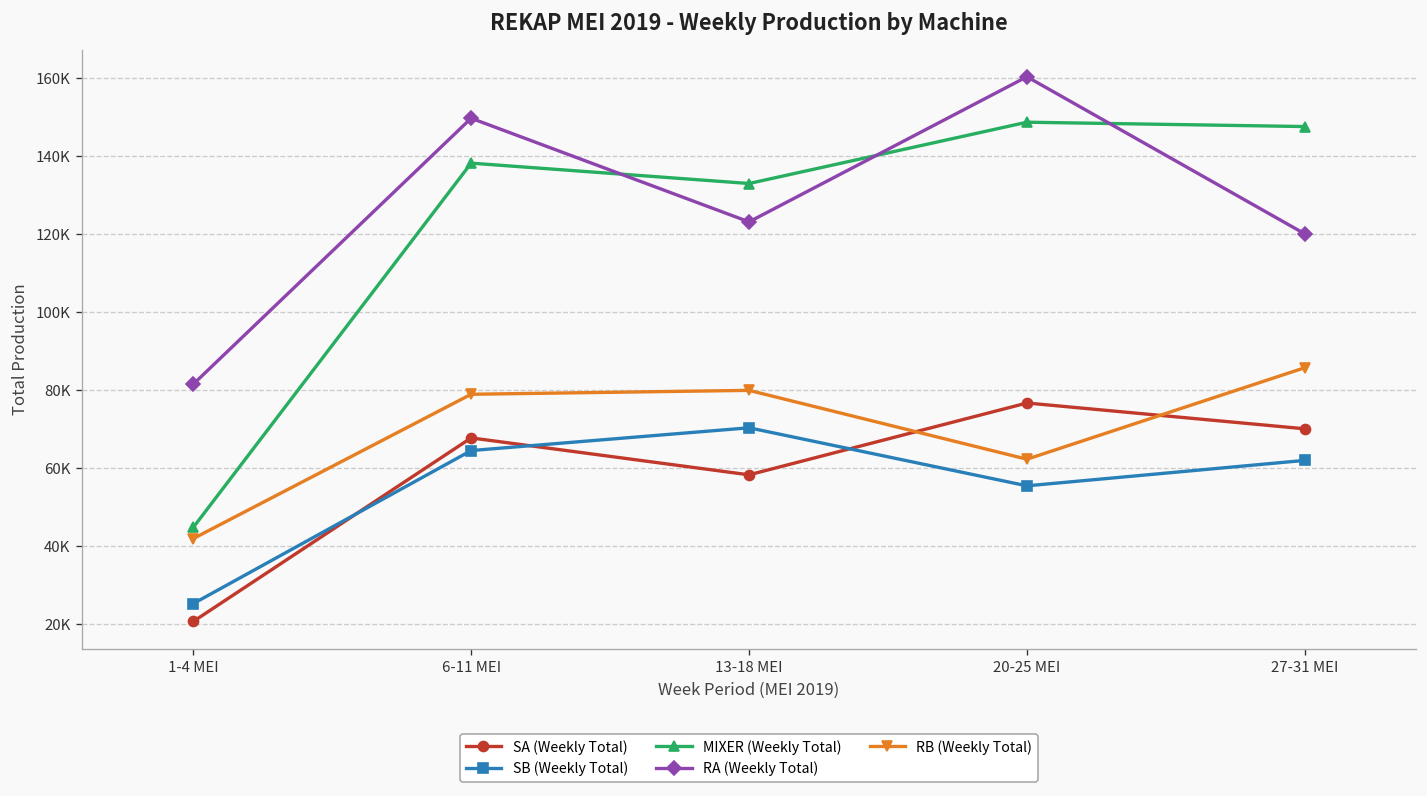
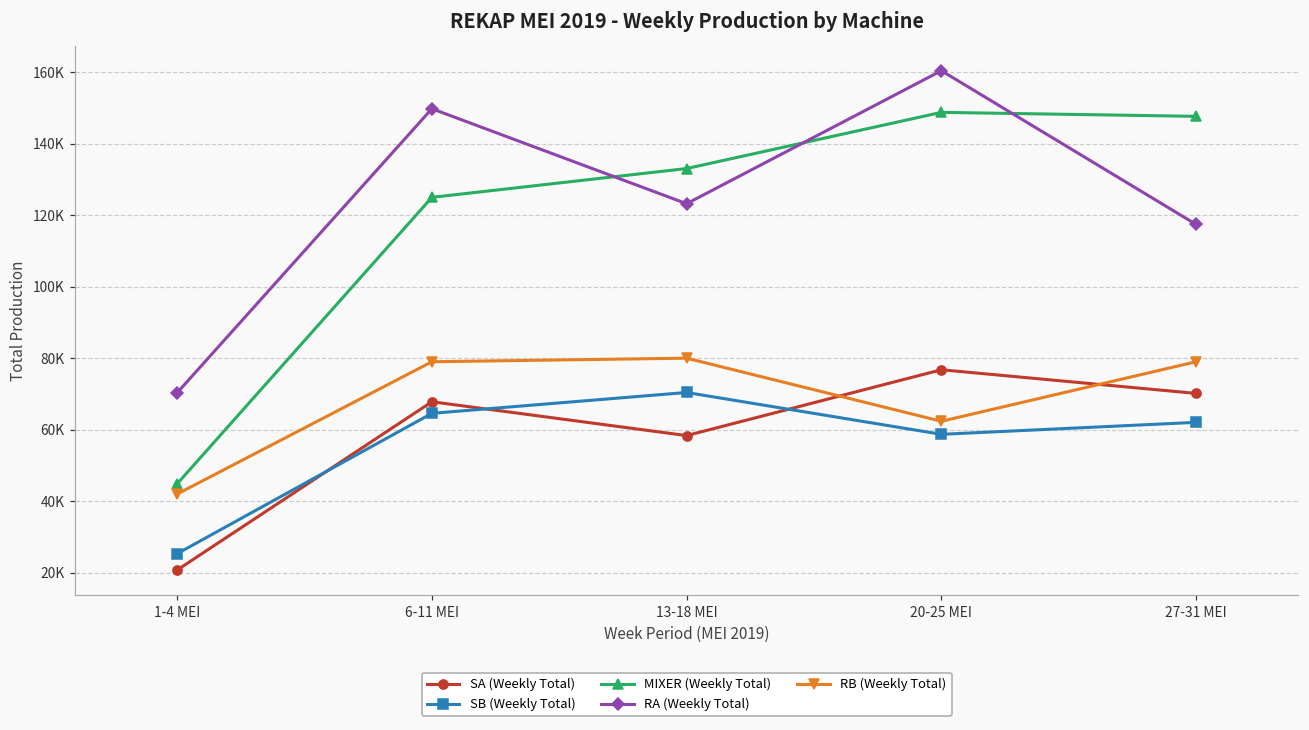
  {
    "SA (Weekly Total)": {
      "1-4 MEI": 21000,
      "6-11 MEI": 68000,
      "13-18 MEI": 58000,
      "20-25 MEI": 77000,
      "27-31 MEI": 70000
    },
    "SB (Weekly Total)": {
      "1-4 MEI": 25000,
      "6-11 MEI": 65000,
      "13-18 MEI": 70000,
-     "20-25 MEI": 56000,
+     "20-25 MEI": 59000,
      "27-31 MEI": 62000
    },
    "MIXER (Weekly Total)": {
      "1-4 MEI": 45000,
-     "6-11 MEI": 138000,
+     "6-11 MEI": 125000,
      "13-18 MEI": 133000,
      "20-25 MEI": 149000,
      "27-31 MEI": 148000
    },
    "RA (Weekly Total)": {
-     "1-4 MEI": 82000,
+     "1-4 MEI": 70000,
      "6-11 MEI": 150000,
      "13-18 MEI": 123000,
      "20-25 MEI": 160000,
-     "27-31 MEI": 120000
+     "27-31 MEI": 117000
    },
    "RB (Weekly Total)": {
      "1-4 MEI": 42000,
      "6-11 MEI": 79000,
      "13-18 MEI": 80000,
      "20-25 MEI": 62000,
-     "27-31 MEI": 86000
+     "27-31 MEI": 79000
    }
  }
